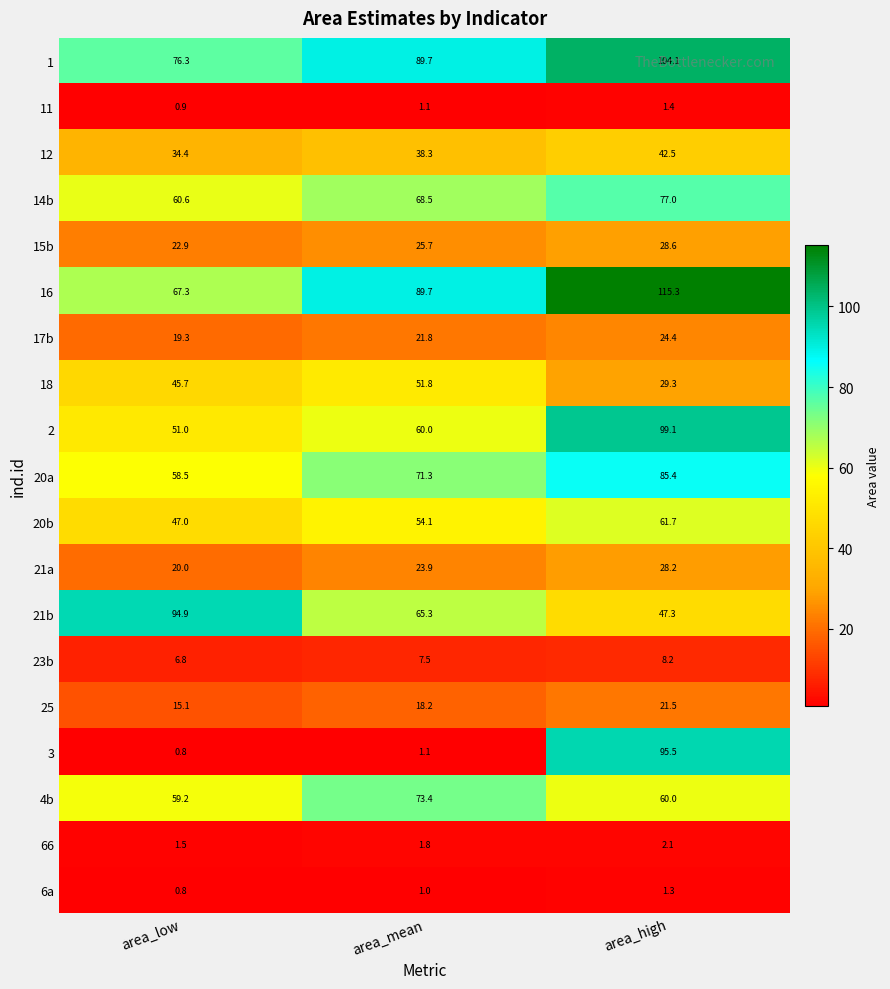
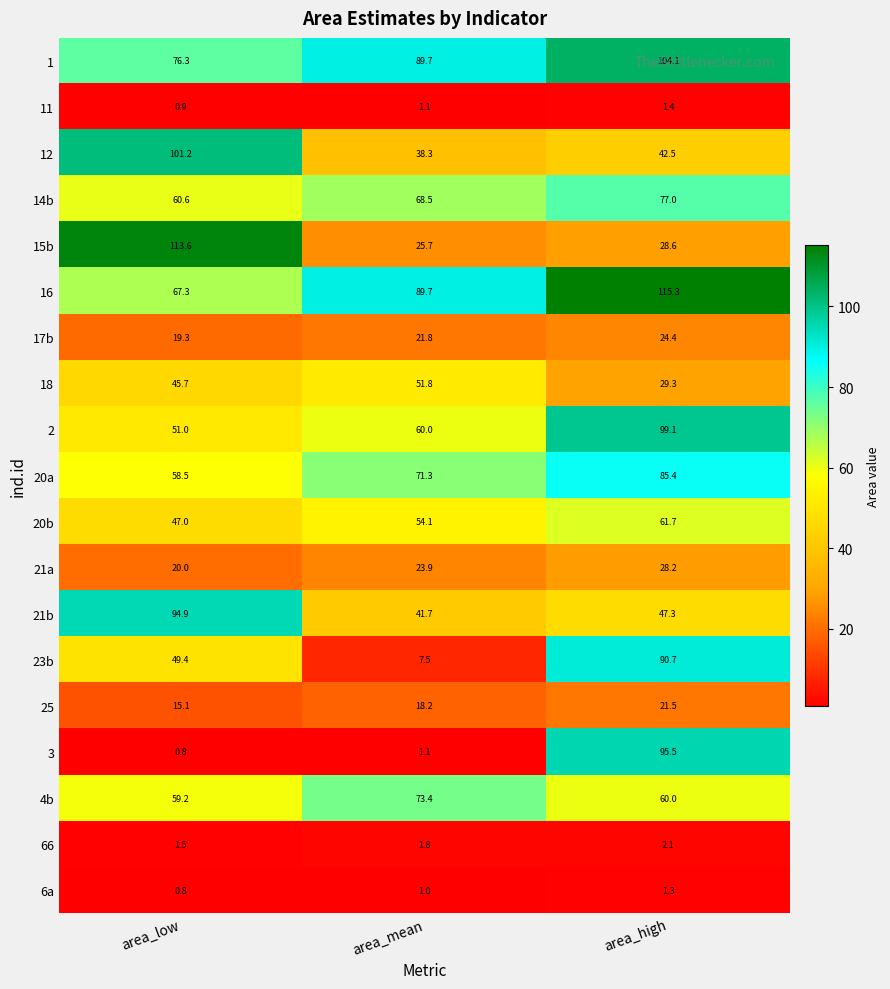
  {
    "1": {
      "area_low": 76.3,
      "area_mean": 89.7
    },
    "11": {
      "area_low": 0.9,
      "area_mean": 1.1,
      "area_high": 1.4
    },
    "12": {
-     "area_low": 34.4,
+     "area_low": 101.2,
      "area_mean": 38.3,
      "area_high": 42.5
    },
    "14b": {
      "area_low": 60.6,
      "area_mean": 68.5,
      "area_high": 77.0
    },
    "15b": {
-     "area_low": 22.9,
+     "area_low": 113.6,
      "area_mean": 25.7,
      "area_high": 28.6
    },
    "16": {
      "area_low": 67.3,
      "area_mean": 89.7,
      "area_high": 115.3
    },
    "17b": {
      "area_low": 19.3,
      "area_mean": 21.8,
      "area_high": 24.4
    },
    "18": {
      "area_low": 45.7,
      "area_mean": 51.8,
      "area_high": 29.3
    },
    "2": {
      "area_low": 51.0,
      "area_mean": 60.0,
      "area_high": 99.1
    },
    "20a": {
      "area_low": 58.5,
      "area_mean": 71.3,
      "area_high": 85.4
    },
    "20b": {
      "area_low": 47.0,
      "area_mean": 54.1,
      "area_high": 61.7
    },
    "21a": {
      "area_low": 20.0,
      "area_mean": 23.9,
      "area_high": 28.2
    },
    "21b": {
      "area_low": 94.9,
-     "area_mean": 65.3,
+     "area_mean": 41.7,
      "area_high": 47.3
    },
    "23b": {
-     "area_low": 6.8,
+     "area_low": 49.4,
      "area_mean": 7.5,
-     "area_high": 8.2
+     "area_high": 90.7
    },
    "25": {
      "area_low": 15.1,
      "area_mean": 18.2,
      "area_high": 21.5
    },
    "3": {
      "area_low": 0.8,
      "area_mean": 1.1,
      "area_high": 95.5
    },
    "4b": {
      "area_low": 59.2,
      "area_mean": 73.4,
      "area_high": 60.0
    },
    "66": {
      "area_low": 1.5,
      "area_mean": 1.8,
      "area_high": 2.1
    },
    "6a": {
      "area_low": 0.8,
      "area_mean": 1.0,
      "area_high": 1.3
    }
  }
